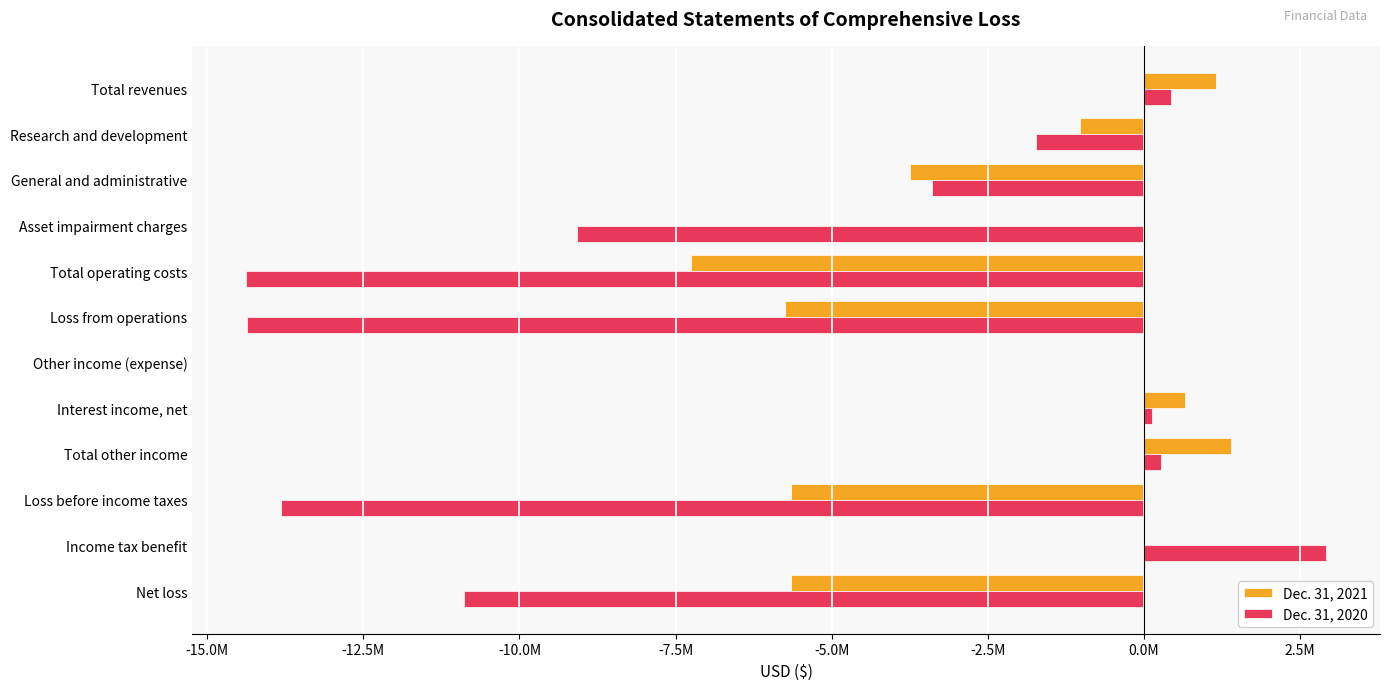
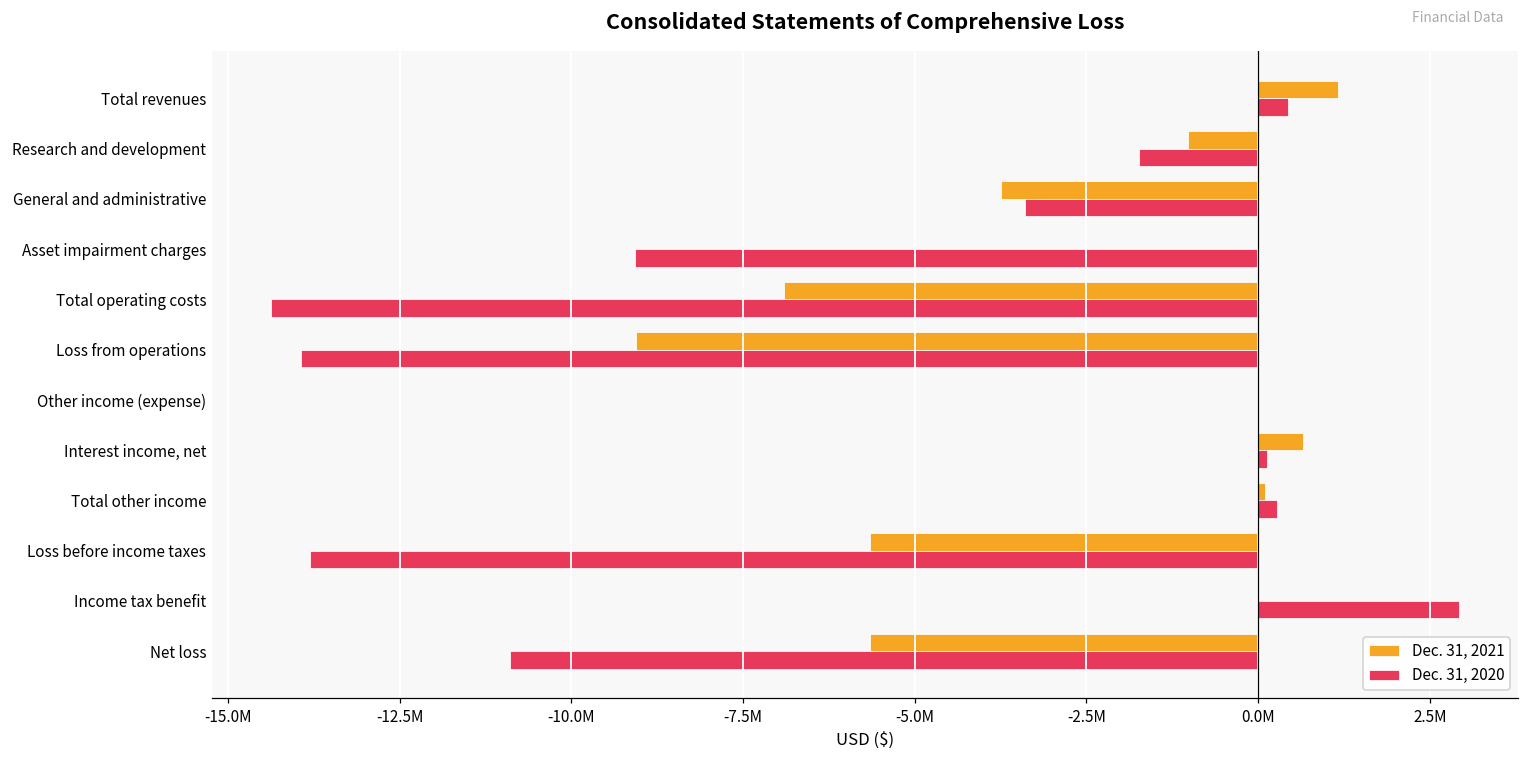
  {
    "Dec. 31, 2021": {
      "Total revenues": 1200000,
      "Research and development": -1000000,
      "General and administrative": -3700000,
      "Asset impairment charges": 0,
-     "Total operating costs": -7200000,
-     "Loss from operations": -5700000,
+     "Total operating costs": -6900000,
+     "Loss from operations": -9100000,
      "Interest income, net": 700000,
-     "Total other income": 1400000,
+     "Total other income": 100000,
      "Loss before income taxes": -5600000,
      "Income tax benefit": 0,
      "Net loss": -5600000
    },
    "Dec. 31, 2020": {
      "Total revenues": 400000,
      "Research and development": -1700000,
      "General and administrative": -3400000,
      "Asset impairment charges": -9100000,
      "Total operating costs": -14400000,
-     "Loss from operations": -14400000,
+     "Loss from operations": -13900000,
      "Interest income, net": 100000,
      "Total other income": 300000,
      "Loss before income taxes": -13800000,
      "Income tax benefit": 2900000,
      "Net loss": -10900000
    }
  }
